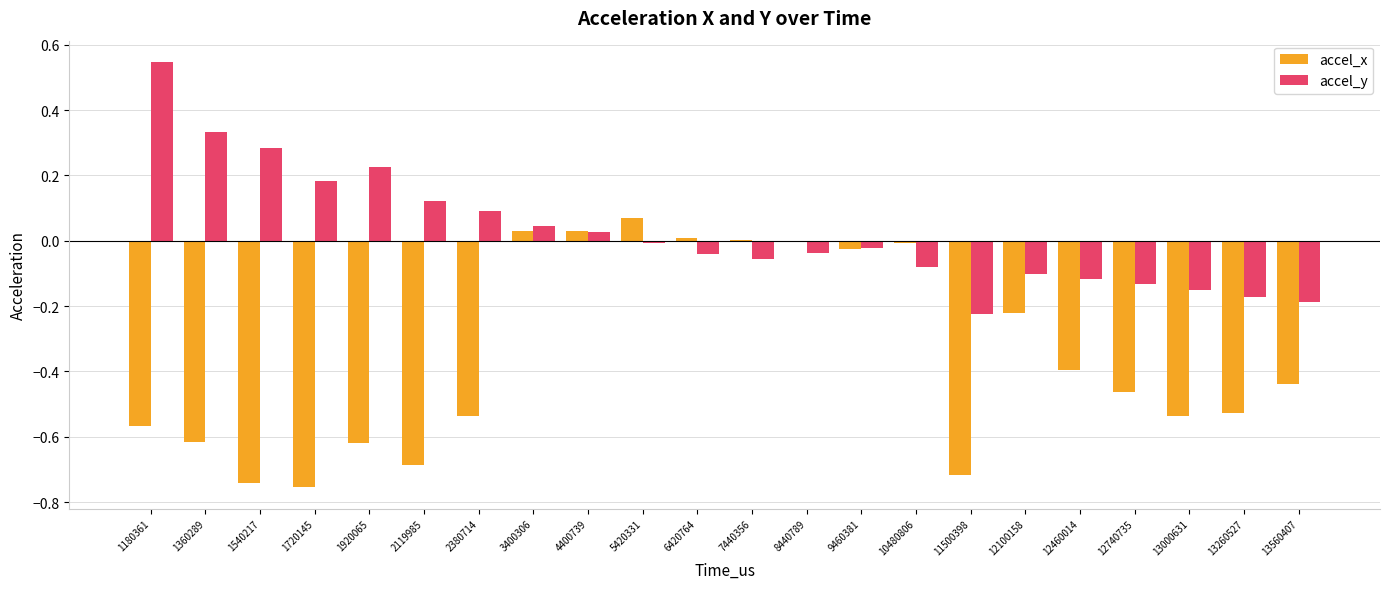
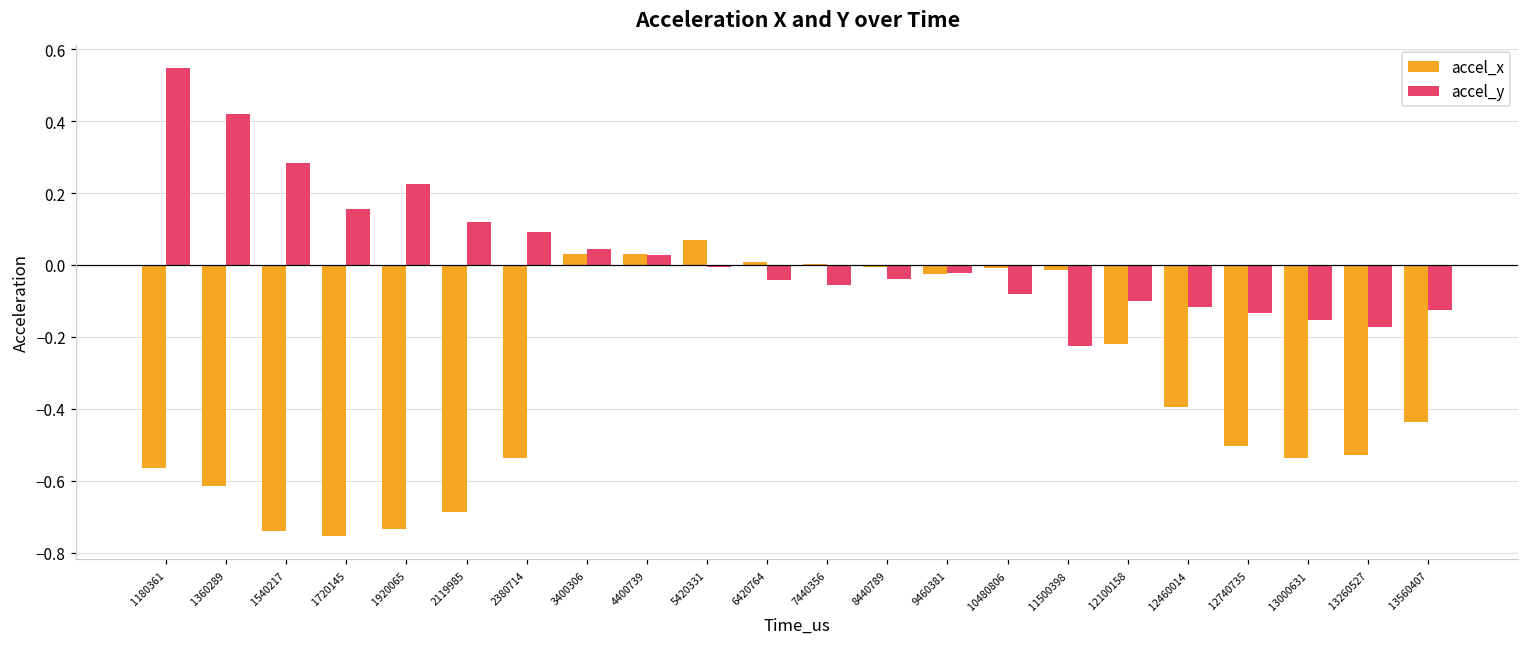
  {
    "accel_x": {
      "1180361": -0.57,
      "1360289": -0.62,
      "1540217": -0.74,
      "1720145": -0.75,
-     "1920065": -0.62,
+     "1920065": -0.74,
      "2119985": -0.69,
      "2380714": -0.54,
      "3400306": 0.03,
      "4400739": 0.03,
      "5420331": 0.07,
      "6420764": 0.01,
      "9460381": -0.03,
-     "11500398": -0.72,
+     "11500398": -0.01,
      "12100158": -0.22,
      "12460014": -0.39,
-     "12740735": -0.46,
+     "12740735": -0.50,
      "13000631": -0.54,
      "13260527": -0.53,
      "13560407": -0.44
    },
    "accel_y": {
      "1180361": 0.55,
-     "1360289": 0.33,
+     "1360289": 0.42,
      "1540217": 0.28,
-     "1720145": 0.18,
+     "1720145": 0.15,
      "1920065": 0.23,
      "2119985": 0.12,
      "2380714": 0.09,
      "3400306": 0.04,
      "4400739": 0.03,
      "6420764": -0.04,
      "7440356": -0.06,
      "8440789": -0.04,
      "9460381": -0.02,
      "10480806": -0.08,
      "11500398": -0.23,
      "12100158": -0.10,
      "12460014": -0.12,
      "12740735": -0.13,
      "13000631": -0.15,
      "13260527": -0.17,
-     "13560407": -0.19
+     "13560407": -0.13
    }
  }
